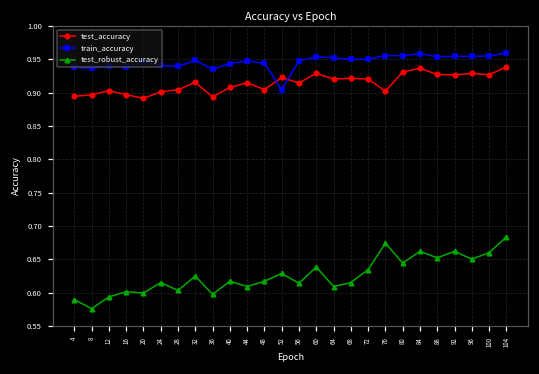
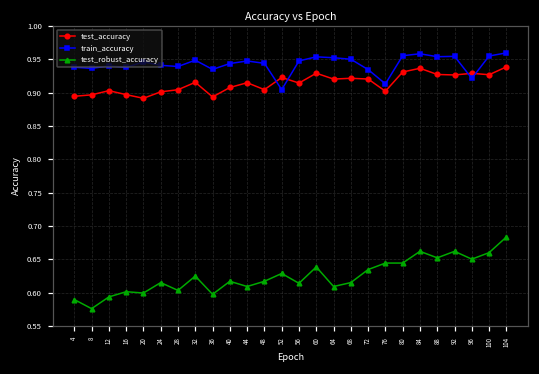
  {
    "test_accuracy": {
      "4": 0.89,
      "8": 0.90,
      "12": 0.90,
      "16": 0.90,
      "20": 0.89,
      "24": 0.90,
      "28": 0.90,
      "32": 0.92,
      "36": 0.89,
      "40": 0.91,
      "44": 0.91,
      "48": 0.90,
      "52": 0.92,
      "56": 0.91,
      "60": 0.93,
      "64": 0.92,
      "68": 0.92,
      "72": 0.92,
      "76": 0.90,
      "80": 0.93,
      "84": 0.94,
      "88": 0.93,
      "92": 0.93,
      "96": 0.93,
      "100": 0.93,
      "104": 0.94
    },
    "train_accuracy": {
      "28": 0.94,
      "32": 0.95,
      "36": 0.93,
      "40": 0.94,
      "44": 0.95,
      "48": 0.94,
      "52": 0.90,
      "56": 0.95,
      "60": 0.95,
      "64": 0.95,
      "68": 0.95,
-     "72": 0.95,
-     "76": 0.96,
+     "72": 0.93,
+     "76": 0.91,
      "80": 0.96,
      "84": 0.96,
      "88": 0.95,
      "92": 0.95,
-     "96": 0.95,
+     "96": 0.92,
      "100": 0.95,
      "104": 0.96
    },
    "test_robust_accuracy": {
      "4": 0.59,
      "8": 0.58,
      "12": 0.59,
      "16": 0.60,
      "20": 0.60,
      "24": 0.62,
      "28": 0.60,
      "32": 0.63,
      "36": 0.60,
      "40": 0.62,
      "44": 0.61,
      "48": 0.62,
      "52": 0.63,
      "56": 0.61,
      "60": 0.64,
      "64": 0.61,
      "68": 0.62,
      "72": 0.63,
-     "76": 0.67,
+     "76": 0.64,
      "80": 0.64,
      "84": 0.66,
      "88": 0.65,
      "92": 0.66,
      "96": 0.65,
      "100": 0.66,
      "104": 0.68
    }
  }
